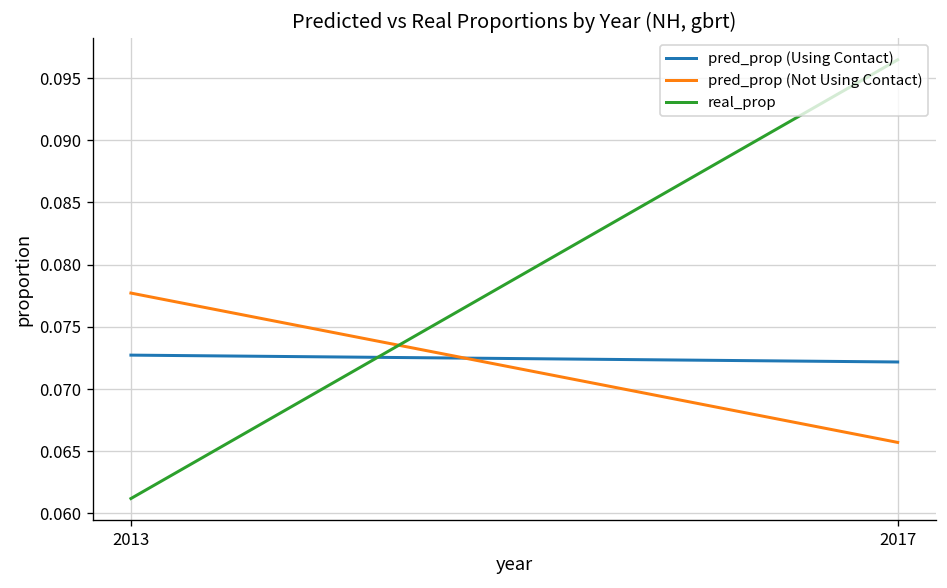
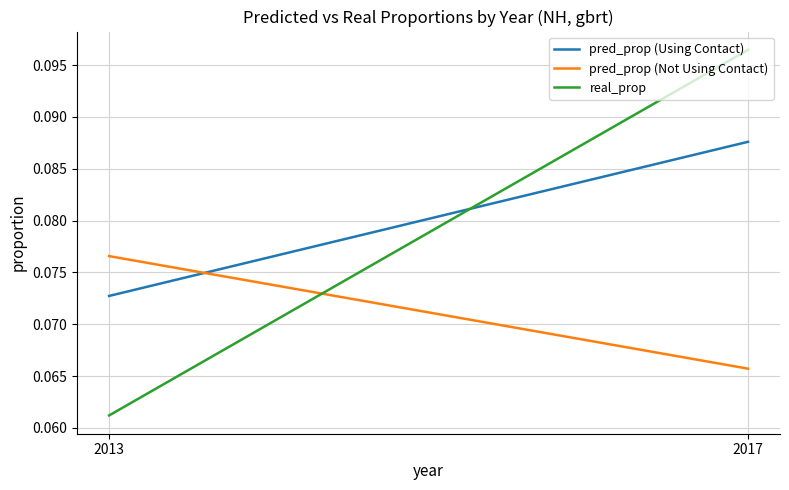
  {
    "pred_prop (Using Contact)": {
      "2013": 0.0727,
-     "2017": 0.0722
+     "2017": 0.0876
    },
    "pred_prop (Not Using Contact)": {
-     "2013": 0.0777,
+     "2013": 0.0766,
      "2017": 0.0657
    },
    "real_prop": {
      "2013": 0.0612
    }
  }
